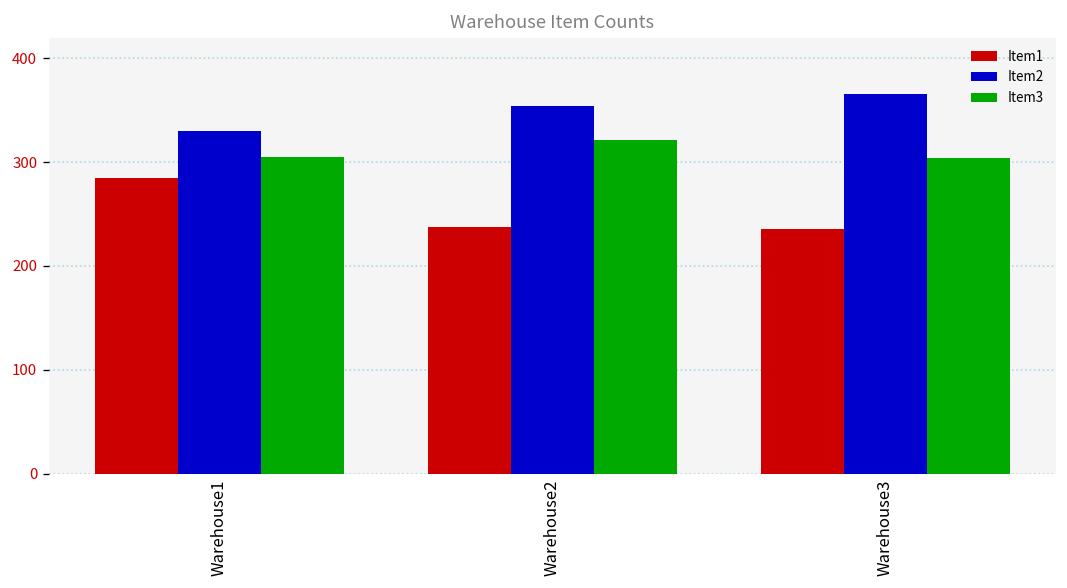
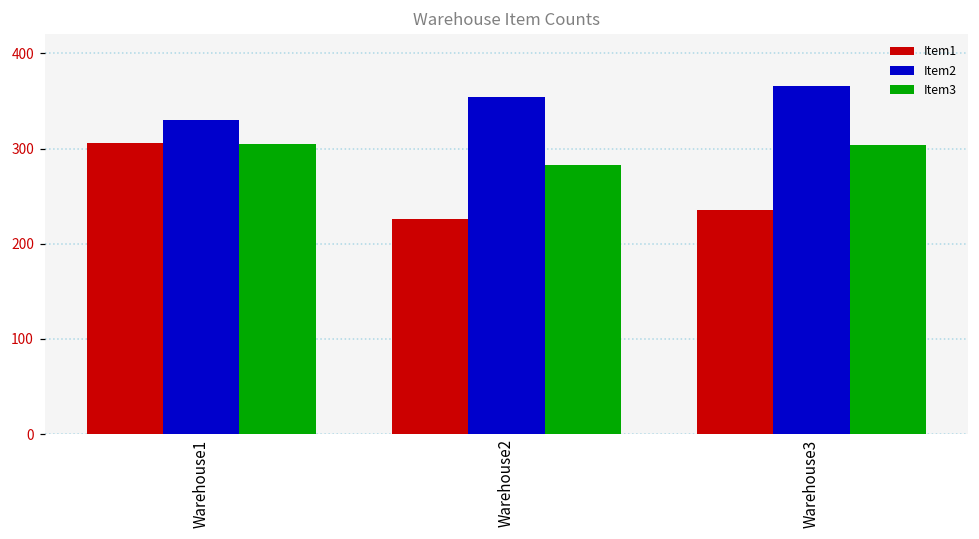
  {
    "Item1": {
-     "Warehouse1": 290,
-     "Warehouse2": 240,
+     "Warehouse1": 310,
+     "Warehouse2": 230,
      "Warehouse3": 240
    },
    "Item2": {
      "Warehouse1": 330,
      "Warehouse2": 350,
      "Warehouse3": 370
    },
    "Item3": {
      "Warehouse1": 310,
-     "Warehouse2": 320,
+     "Warehouse2": 280,
      "Warehouse3": 300
    }
  }
